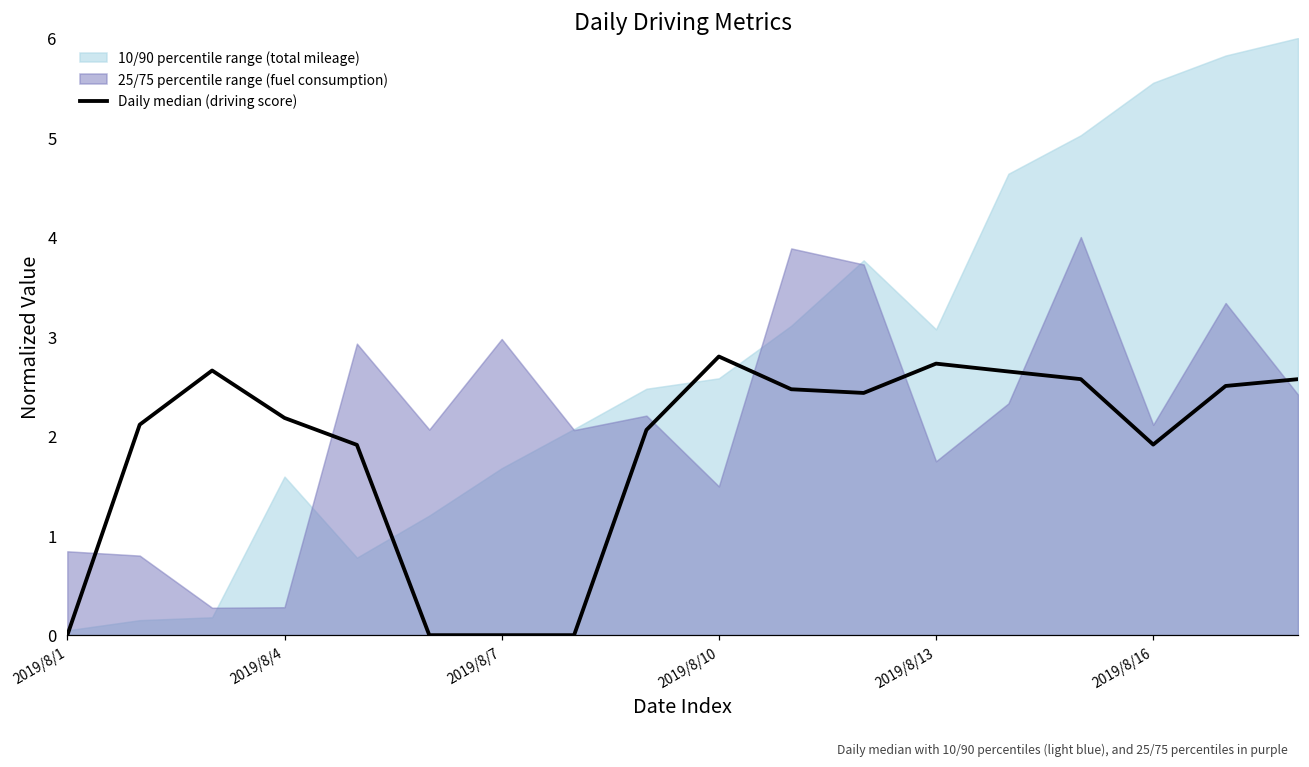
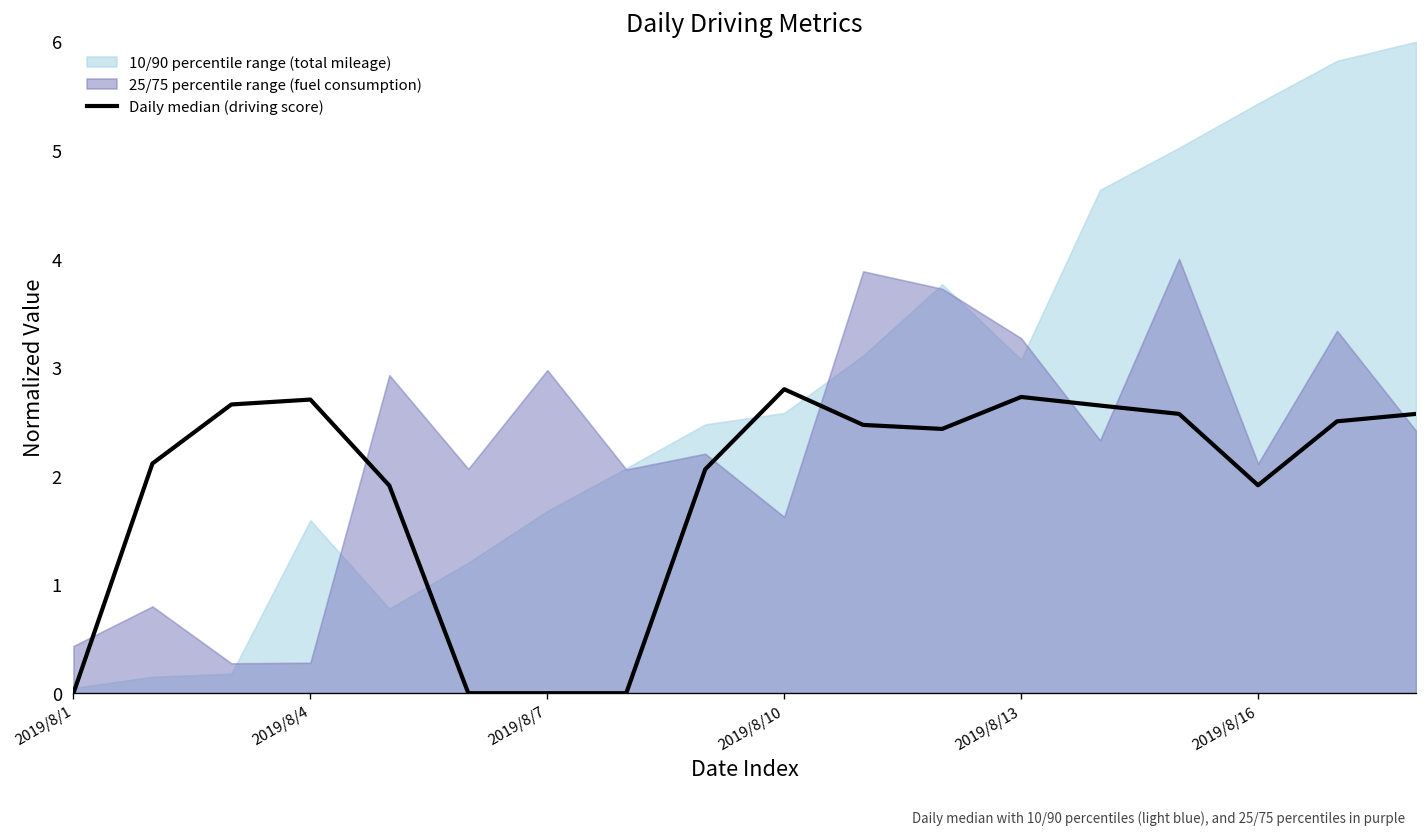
  {
    "Daily median (driving score)": {
      "2019/8/1": 0.0,
-     "2019/8/4": 2.2,
+     "2019/8/4": 2.7,
      "2019/8/7": 0.0,
      "2019/8/10": 2.8,
      "2019/8/13": 2.7,
      "2019/8/16": 1.9
    },
    "10/90 percentile range (total mileage)": {
      "2019/8/1": 0.0,
      "2019/8/4": 1.6,
      "2019/8/7": 1.7,
      "2019/8/10": 2.6,
      "2019/8/13": 3.1,
-     "2019/8/16": 5.6
+     "2019/8/16": 5.4
    },
    "25/75 percentile range (fuel consumption)": {
-     "2019/8/1": 0.8,
+     "2019/8/1": 0.4,
      "2019/8/4": 0.3,
      "2019/8/7": 3.0,
-     "2019/8/10": 1.5,
-     "2019/8/13": 1.7,
+     "2019/8/10": 1.6,
+     "2019/8/13": 3.3,
      "2019/8/16": 2.1
    }
  }
